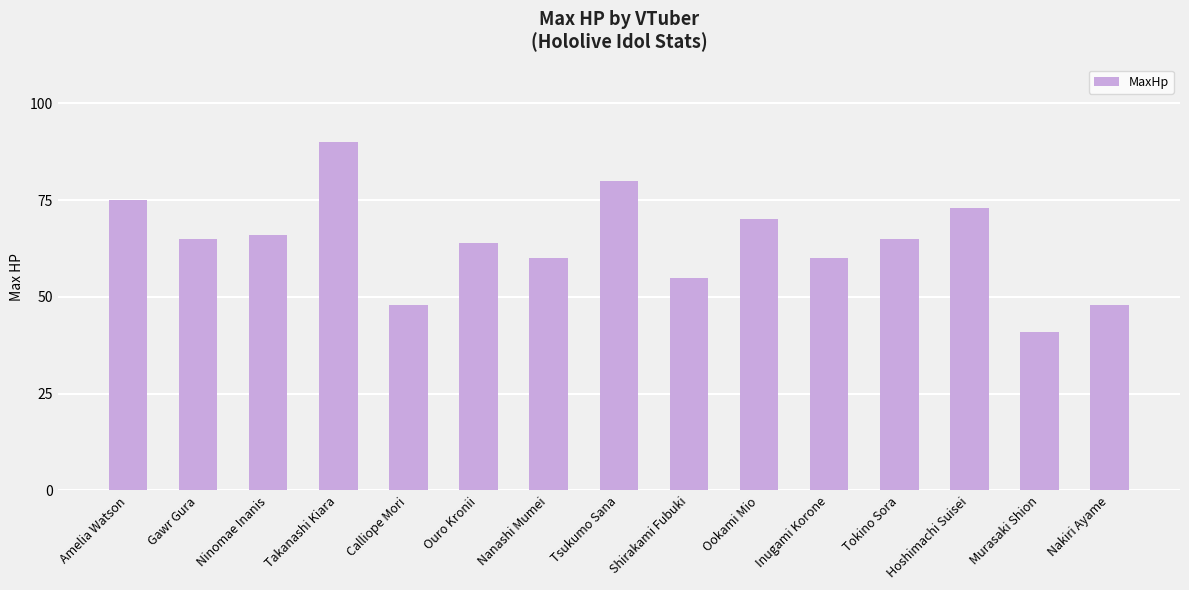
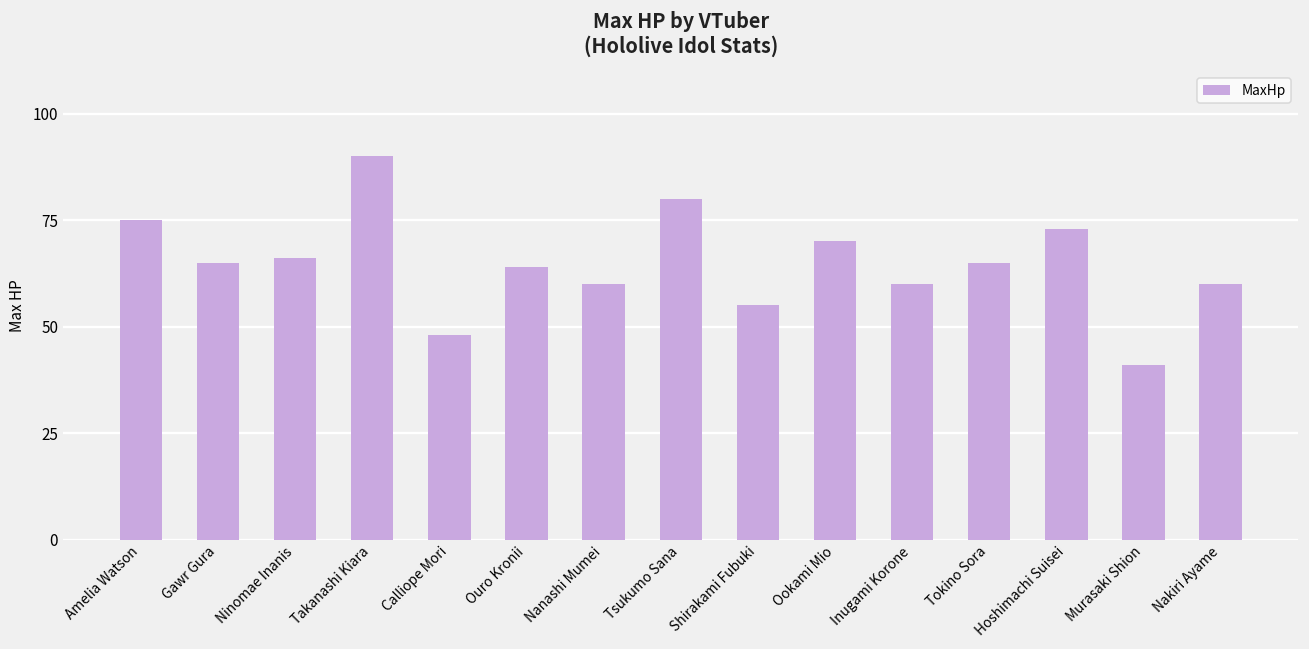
  {
    "Amelia Watson": 75,
    "Gawr Gura": 65,
    "Ninomae Inanis": 66,
    "Takanashi Kiara": 90,
    "Calliope Mori": 48,
    "Ouro Kronii": 64,
    "Nanashi Mumei": 60,
    "Tsukumo Sana": 80,
    "Shirakami Fubuki": 55,
    "Ookami Mio": 70,
    "Inugami Korone": 60,
    "Tokino Sora": 65,
    "Hoshimachi Suisei": 73,
    "Murasaki Shion": 41,
-   "Nakiri Ayame": 48
+   "Nakiri Ayame": 60
  }
